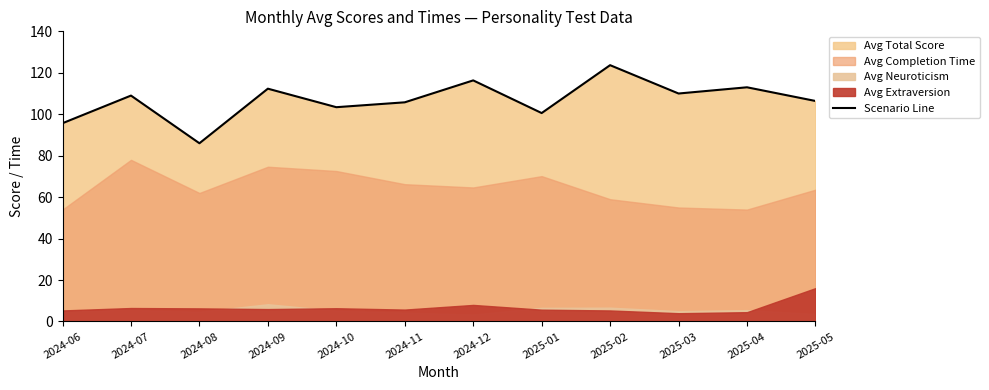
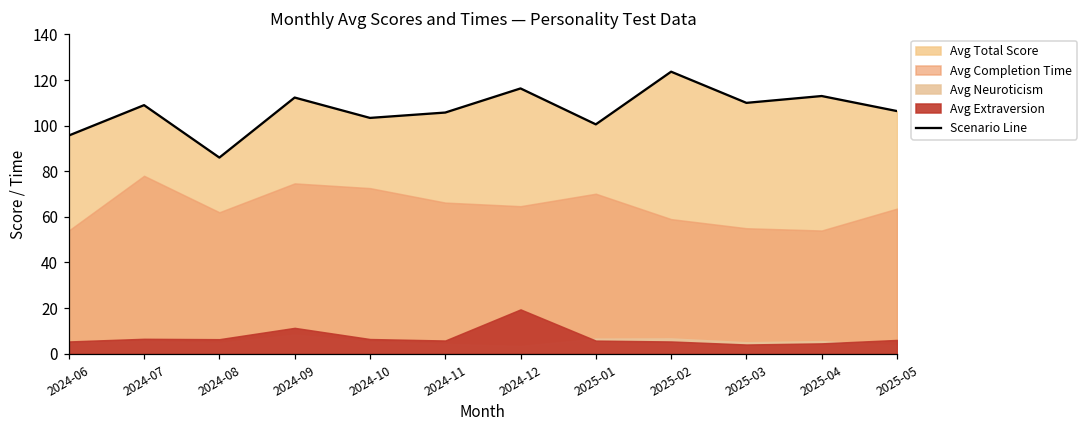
  {
    "Avg Extraversion": {
      "2024-08": 6,
-     "2024-09": 6,
+     "2024-09": 11,
      "2024-11": 6,
-     "2024-12": 8,
+     "2024-12": 19,
      "2025-02": 5,
-     "2025-05": 16
+     "2025-05": 6
    }
  }
